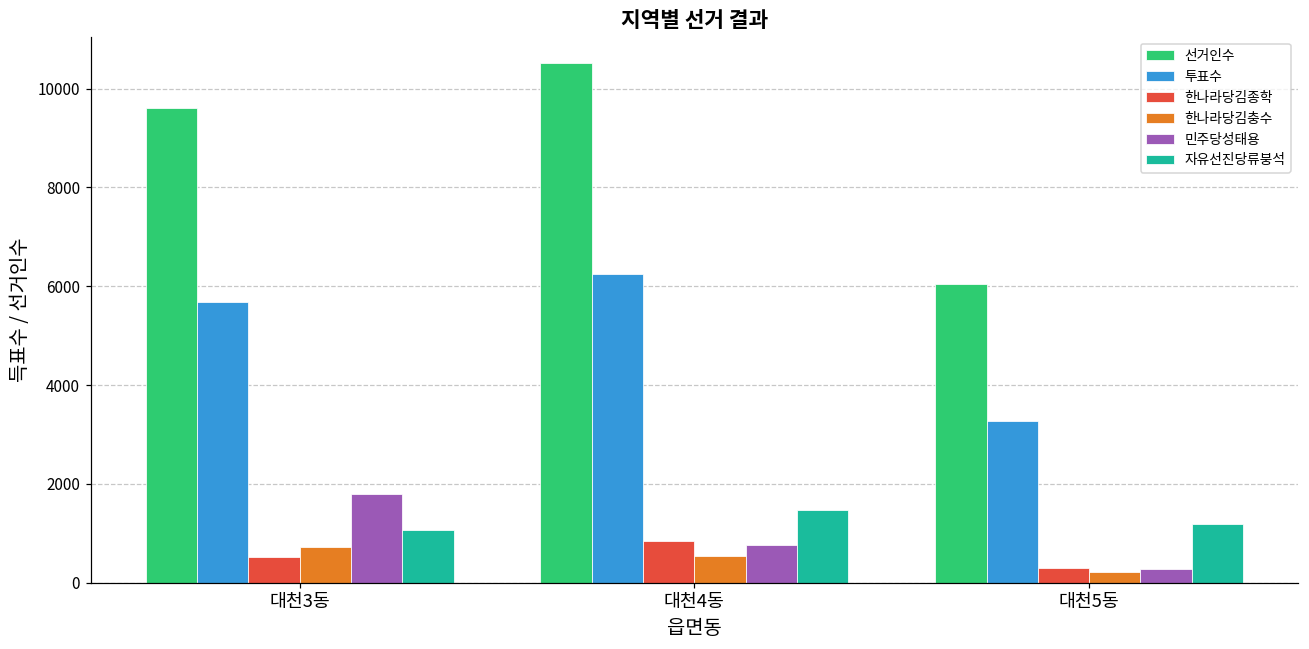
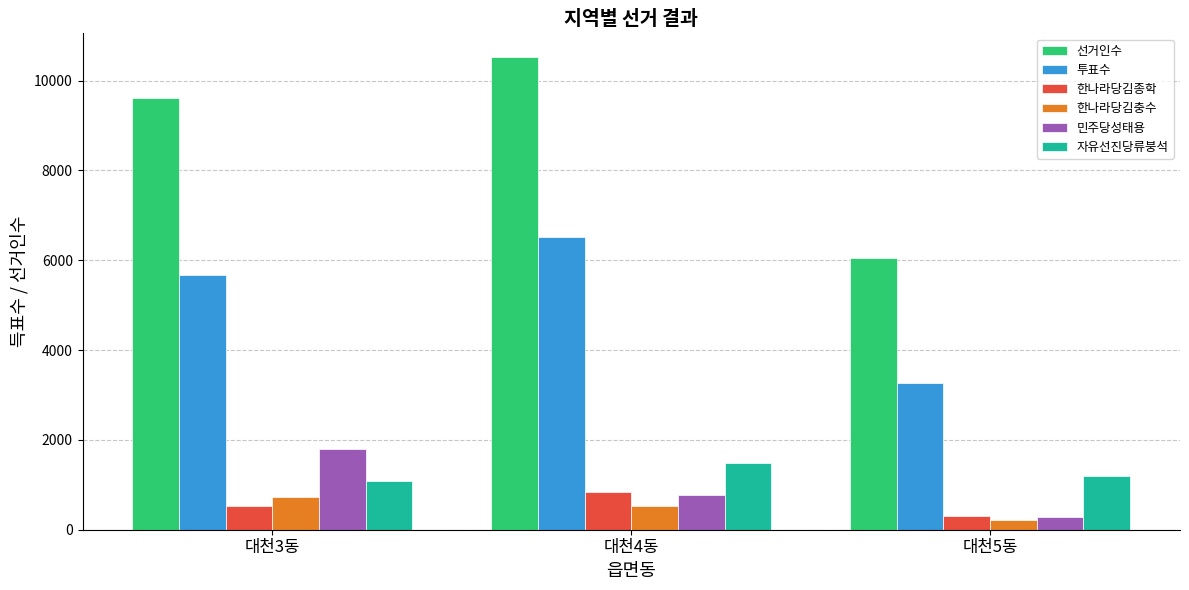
  {
    "투표수": {
      "대천3동": 5700,
-     "대천4동": 6200,
+     "대천4동": 6500,
      "대천5동": 3300
    },
    "민주당성태용": {
      "대천3동": 1800,
      "대천4동": 800,
      "대천5동": 300
    }
  }
